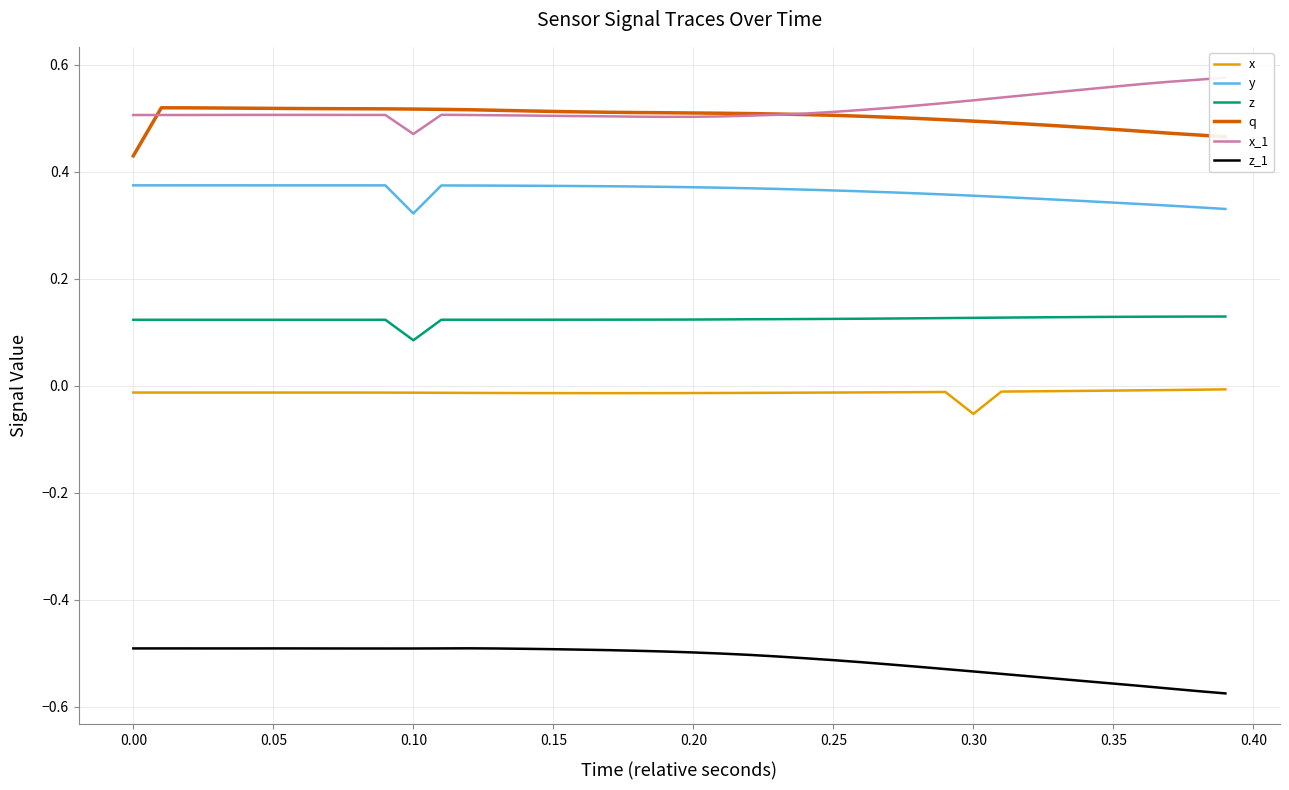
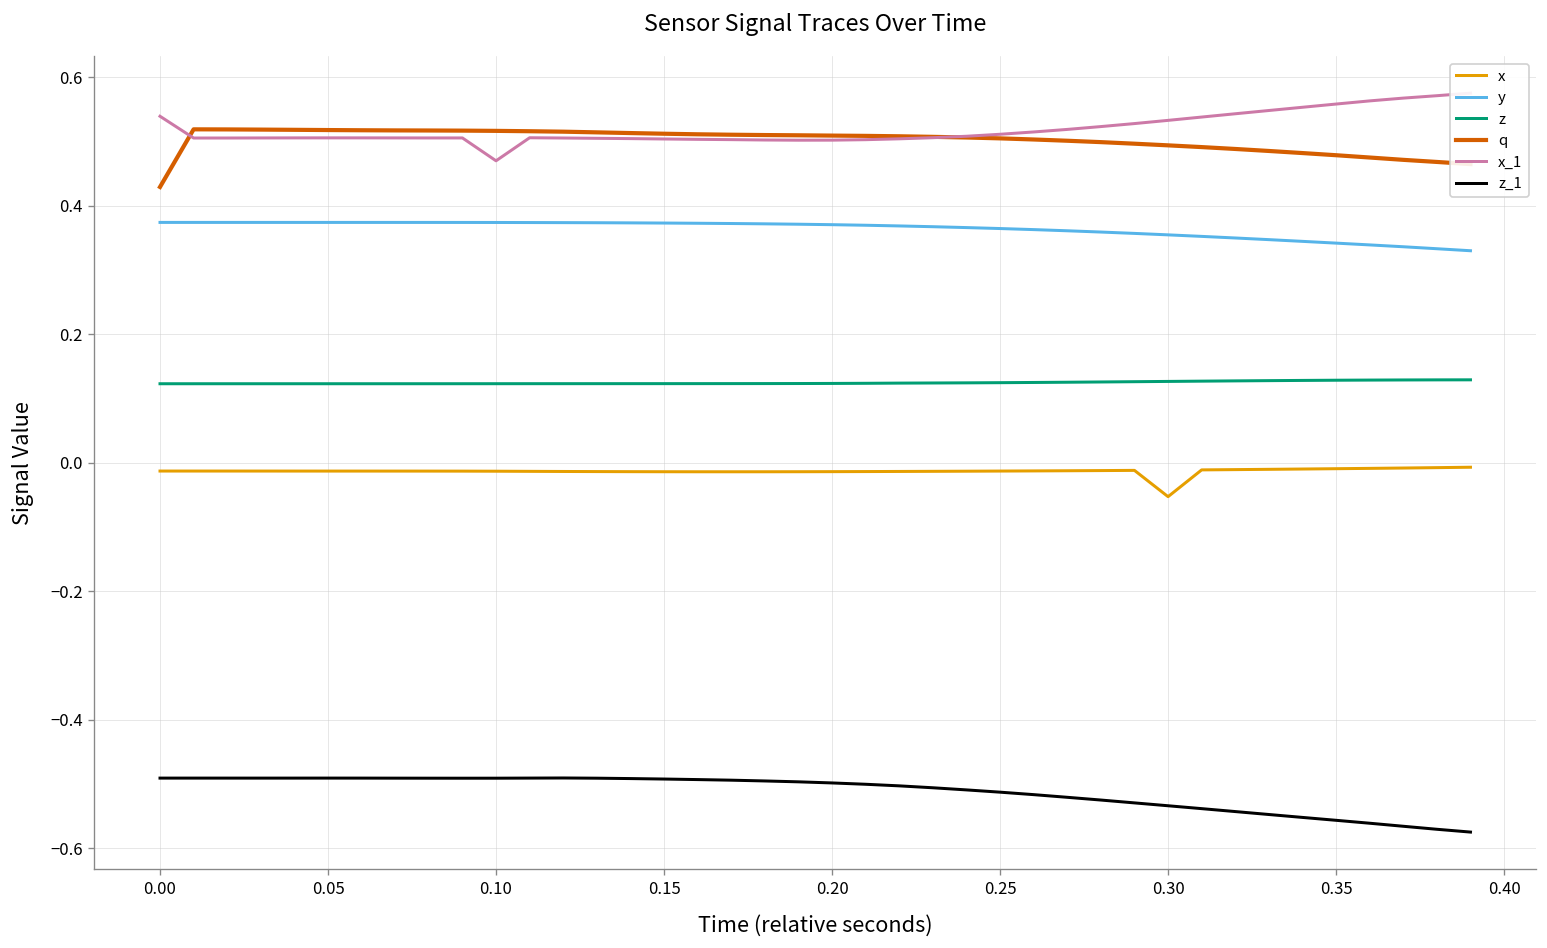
  {
    "x": {
      "0.00": -0.01,
      "0.05": -0.01,
      "0.10": -0.01,
      "0.15": -0.01,
      "0.20": -0.01,
      "0.25": -0.01,
      "0.30": -0.05,
      "0.35": -0.01
    },
    "y": {
      "0.00": 0.37,
      "0.05": 0.37,
-     "0.10": 0.32,
+     "0.10": 0.37,
      "0.15": 0.37,
      "0.20": 0.37,
      "0.25": 0.36,
      "0.30": 0.35,
      "0.35": 0.34
    },
    "z": {
      "0.00": 0.12,
      "0.05": 0.12,
-     "0.10": 0.08,
+     "0.10": 0.12,
      "0.15": 0.12,
      "0.20": 0.12,
      "0.25": 0.12,
      "0.30": 0.13,
      "0.35": 0.13
    },
    "q": {
      "0.00": 0.43,
      "0.05": 0.52,
      "0.10": 0.52,
      "0.15": 0.51,
      "0.20": 0.51,
      "0.25": 0.51,
      "0.30": 0.49,
      "0.35": 0.48
    },
    "x_1": {
-     "0.00": 0.51,
+     "0.00": 0.54,
      "0.05": 0.51,
      "0.10": 0.47,
      "0.15": 0.50,
      "0.20": 0.50,
      "0.25": 0.51,
      "0.30": 0.53,
      "0.35": 0.56
    },
    "z_1": {
      "0.00": -0.49,
      "0.05": -0.49,
      "0.10": -0.49,
      "0.15": -0.49,
      "0.20": -0.50,
      "0.25": -0.51,
      "0.30": -0.53,
      "0.35": -0.56
    }
  }
